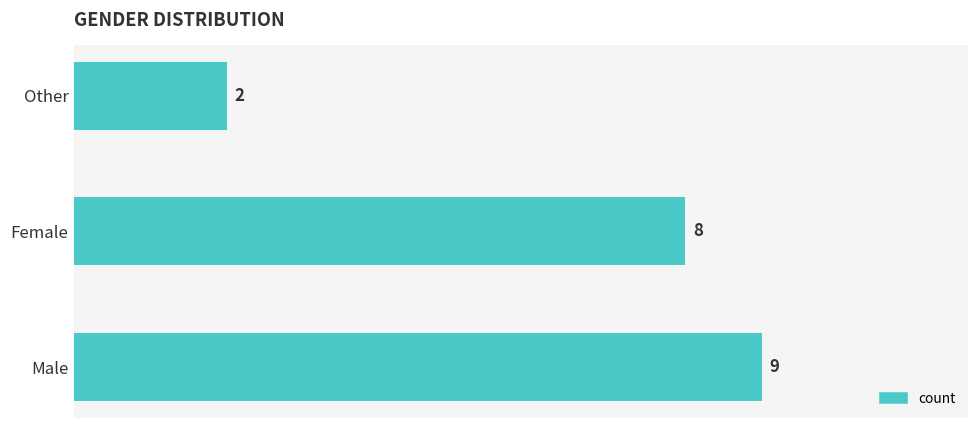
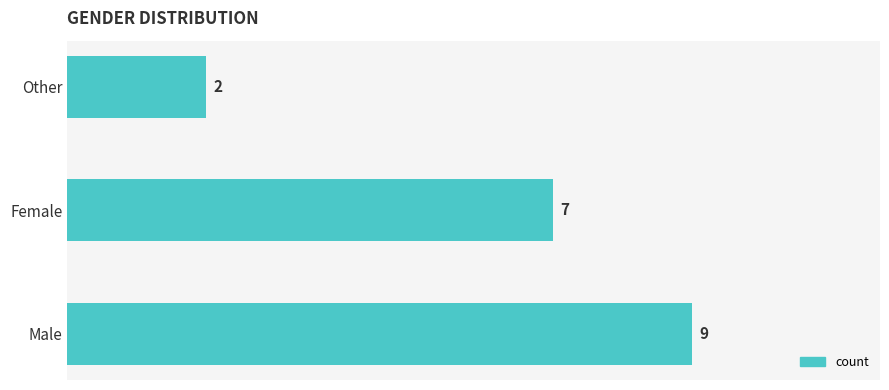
  {
    "Other": 2,
-   "Female": 8,
+   "Female": 7,
    "Male": 9
  }
